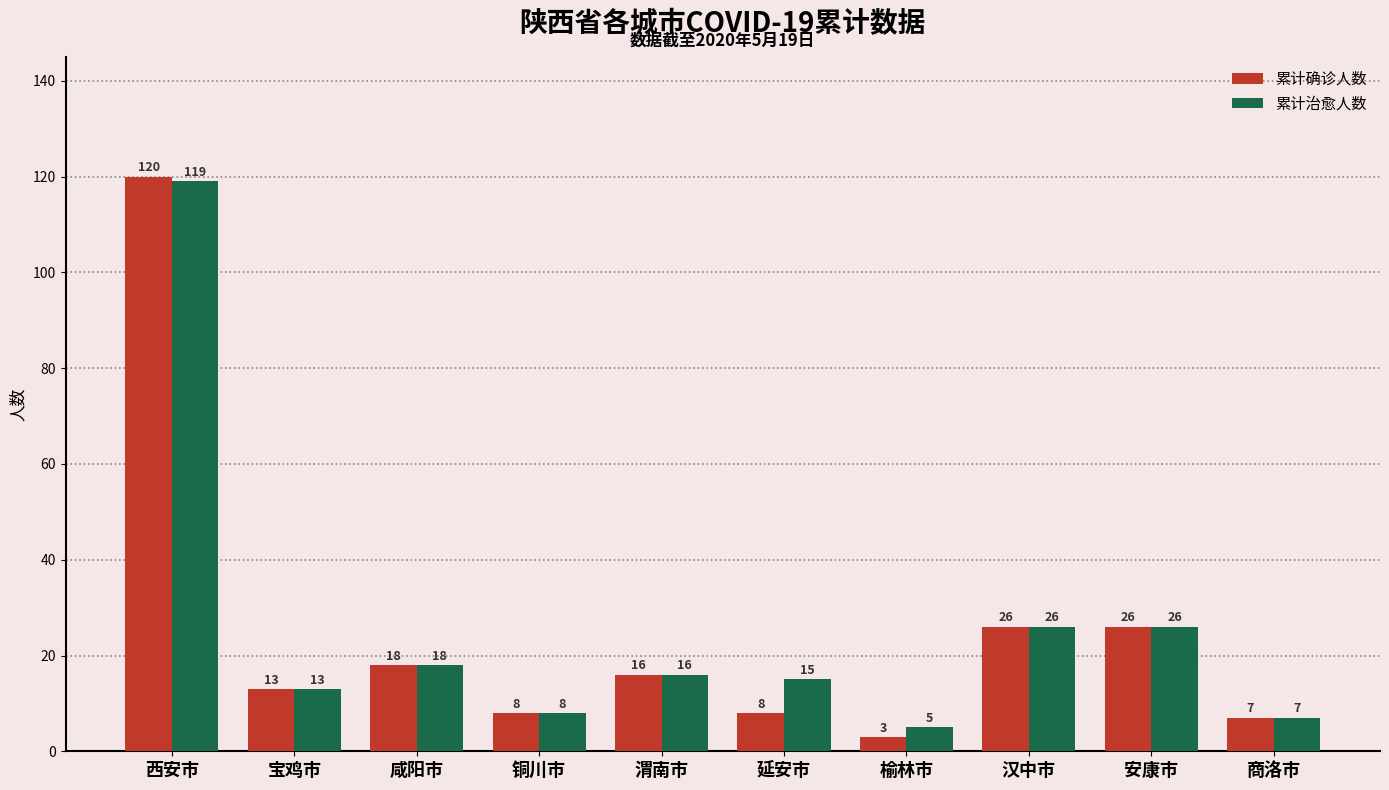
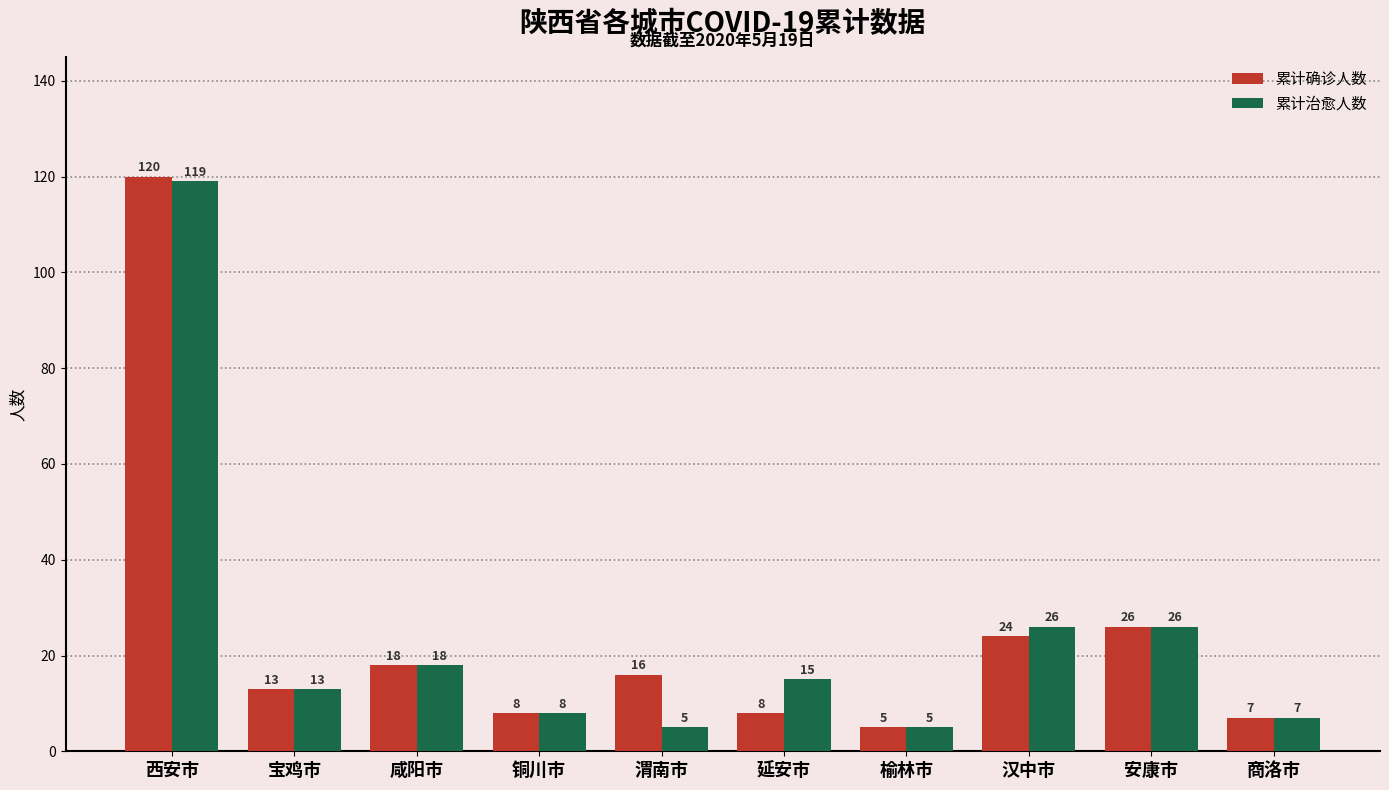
  {
    "累计确诊人数": {
      "西安市": 120,
      "宝鸡市": 13,
      "咸阳市": 18,
      "铜川市": 8,
      "渭南市": 16,
      "延安市": 8,
-     "榆林市": 3,
-     "汉中市": 26,
+     "榆林市": 5,
+     "汉中市": 24,
      "安康市": 26,
      "商洛市": 7
    },
    "累计治愈人数": {
      "西安市": 119,
      "宝鸡市": 13,
      "咸阳市": 18,
      "铜川市": 8,
-     "渭南市": 16,
+     "渭南市": 5,
      "延安市": 15,
      "榆林市": 5,
      "汉中市": 26,
      "安康市": 26,
      "商洛市": 7
    }
  }
